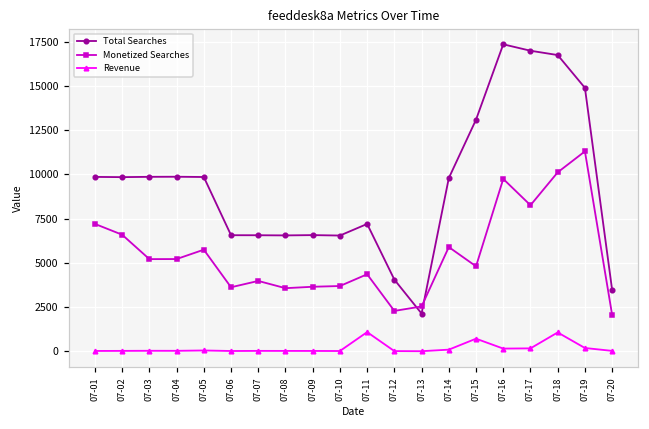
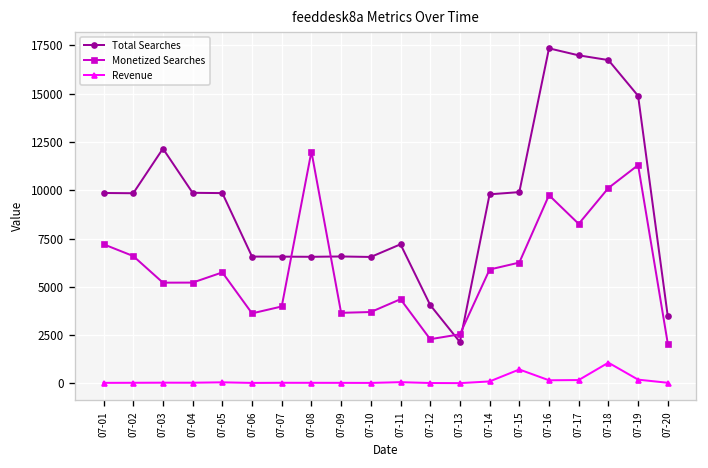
  {
    "Total Searches": {
      "07-01": 9900,
      "07-02": 9800,
-     "07-03": 9900,
+     "07-03": 12200,
      "07-04": 9900,
      "07-05": 9900,
      "07-06": 6600,
      "07-07": 6600,
      "07-08": 6600,
      "07-09": 6600,
      "07-10": 6500,
      "07-11": 7200,
      "07-12": 4100,
      "07-13": 2100,
      "07-14": 9800,
-     "07-15": 13100,
+     "07-15": 9900,
      "07-16": 17300,
      "07-17": 17000,
      "07-18": 16700,
      "07-19": 14900,
      "07-20": 3500
    },
    "Monetized Searches": {
      "07-01": 7200,
      "07-02": 6600,
      "07-03": 5200,
      "07-04": 5200,
      "07-05": 5700,
      "07-06": 3600,
      "07-07": 4000,
-     "07-08": 3600,
+     "07-08": 12000,
      "07-09": 3700,
      "07-10": 3700,
      "07-11": 4400,
      "07-12": 2300,
      "07-13": 2500,
      "07-14": 5900,
-     "07-15": 4800,
+     "07-15": 6300,
      "07-16": 9700,
      "07-17": 8300,
      "07-18": 10100,
      "07-19": 11300,
      "07-20": 2100
    },
    "Revenue": {
      "07-01": 0,
      "07-02": 0,
      "07-03": 0,
      "07-04": 0,
      "07-05": 100,
      "07-06": 0,
      "07-07": 0,
      "07-08": 0,
      "07-09": 0,
      "07-10": 0,
-     "07-11": 1100,
+     "07-11": 100,
      "07-12": 0,
      "07-13": 0,
      "07-14": 100,
      "07-15": 700,
      "07-16": 200,
      "07-17": 200,
      "07-18": 1100,
      "07-19": 200,
      "07-20": 0
    }
  }
